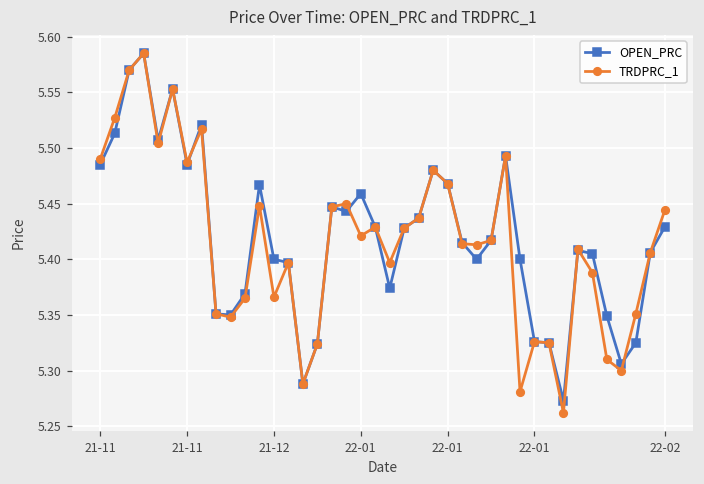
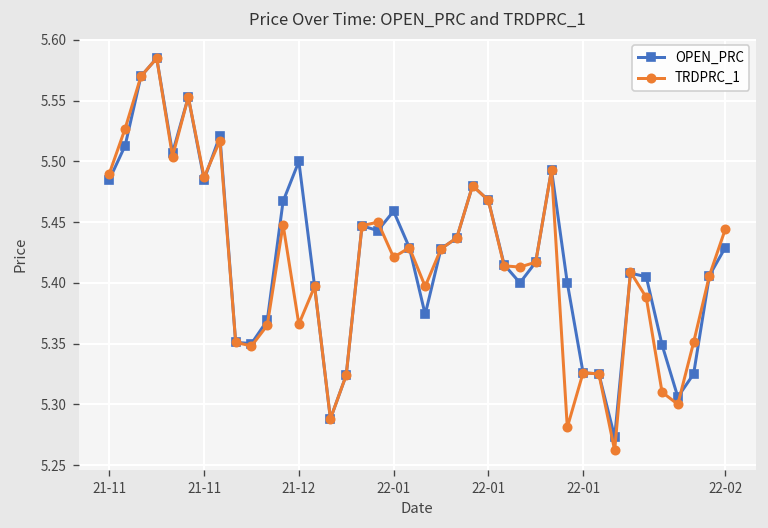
  {
    "OPEN_PRC": {
-     "21-12": 5.4,
+     "21-12": 5.5,
      "22-02": 5.429
    },
    "TRDPRC_1": {
      "21-12": 5.366,
      "22-02": 5.444
    }
  }
